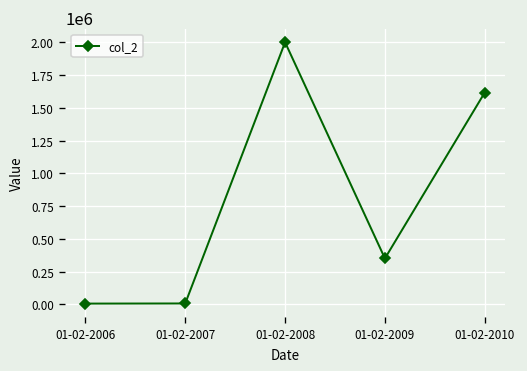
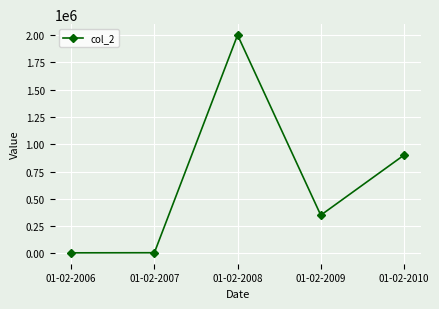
  {
    "01-02-2006": 10000,
    "01-02-2007": 10000,
    "01-02-2008": 2000000,
    "01-02-2009": 350000,
-   "01-02-2010": 1620000
+   "01-02-2010": 900000
  }
